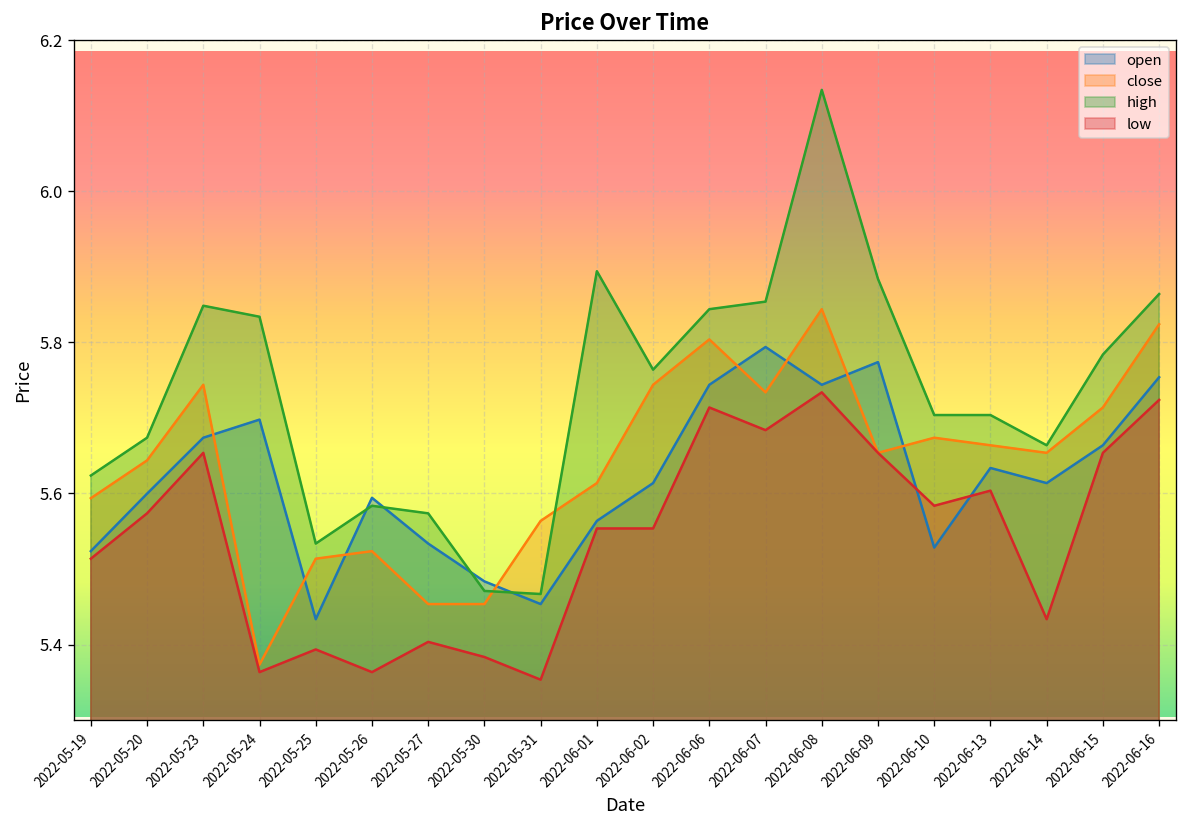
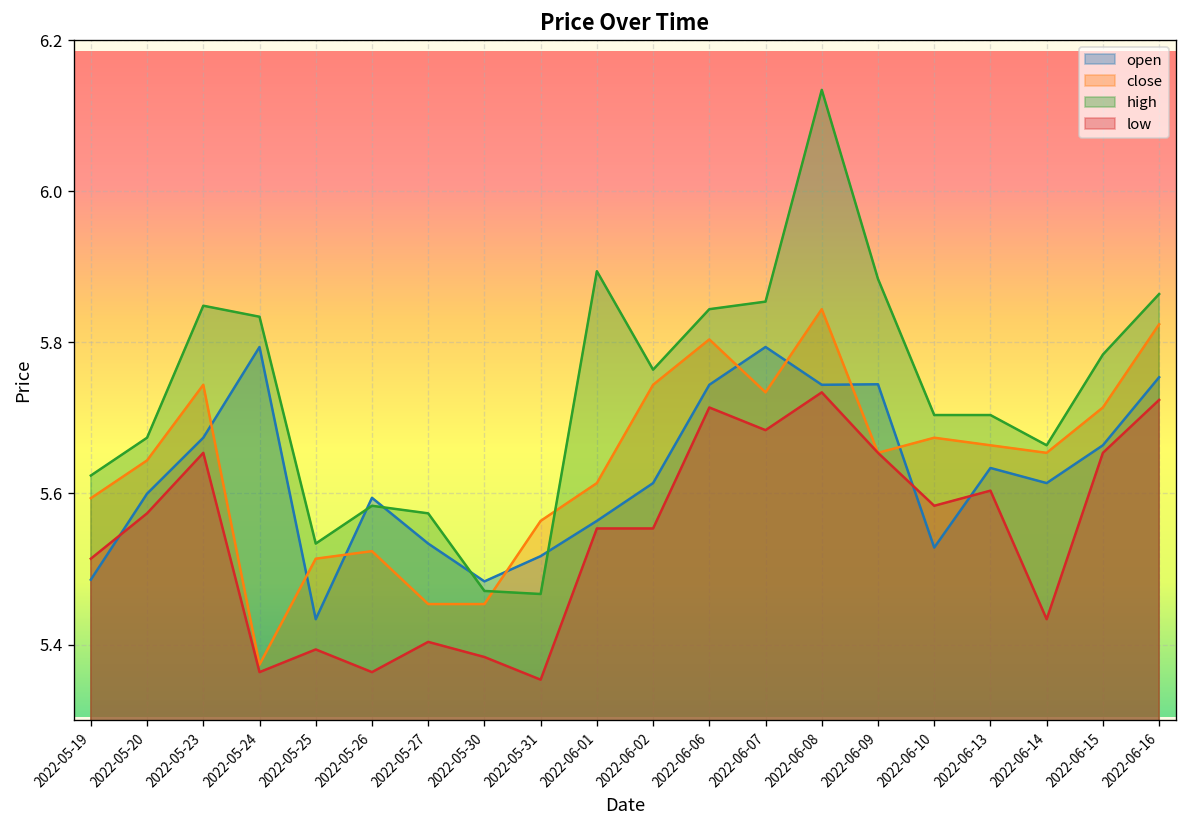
  {
    "open": {
-     "2022-05-19": 5.52,
+     "2022-05-19": 5.49,
      "2022-05-20": 5.60,
      "2022-05-23": 5.67,
-     "2022-05-24": 5.70,
+     "2022-05-24": 5.79,
      "2022-05-25": 5.43,
      "2022-05-26": 5.59,
      "2022-05-27": 5.53,
      "2022-05-30": 5.48,
-     "2022-05-31": 5.45,
+     "2022-05-31": 5.52,
      "2022-06-01": 5.56,
      "2022-06-02": 5.61,
      "2022-06-06": 5.74,
      "2022-06-07": 5.79,
      "2022-06-08": 5.74,
-     "2022-06-09": 5.77,
+     "2022-06-09": 5.74,
      "2022-06-10": 5.53,
      "2022-06-13": 5.63,
      "2022-06-14": 5.61,
      "2022-06-15": 5.66,
      "2022-06-16": 5.75
    },
    "high": {
      "2022-05-19": 5.62,
      "2022-05-20": 5.67,
      "2022-05-23": 5.85,
      "2022-05-24": 5.83,
      "2022-05-25": 5.53,
      "2022-05-26": 5.58,
      "2022-05-27": 5.57,
      "2022-05-30": 5.47,
      "2022-05-31": 5.47,
      "2022-06-01": 5.89,
      "2022-06-02": 5.76,
      "2022-06-06": 5.84,
      "2022-06-07": 5.85,
      "2022-06-08": 6.13,
      "2022-06-09": 5.88,
      "2022-06-10": 5.70,
      "2022-06-13": 5.70,
      "2022-06-14": 5.66,
      "2022-06-15": 5.78,
      "2022-06-16": 5.86
    }
  }
